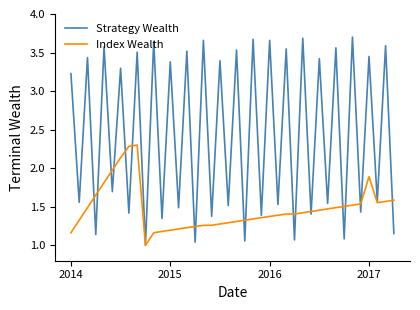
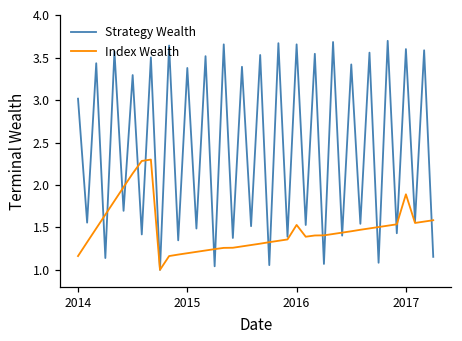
  {
    "Strategy Wealth": {
-     "2014": 3.2,
+     "2014": 3.0,
      "2015": 3.4,
      "2016": 3.7,
-     "2017": 3.4
+     "2017": 3.6
    },
    "Index Wealth": {
      "2014": 1.2,
      "2015": 1.2,
-     "2016": 1.4,
+     "2016": 1.5,
      "2017": 1.9
    }
  }
